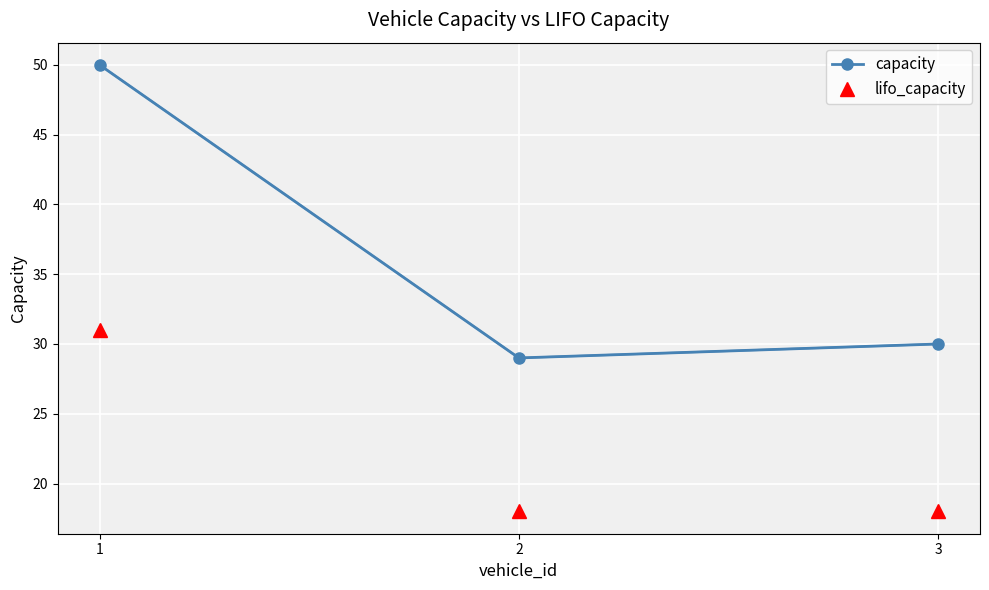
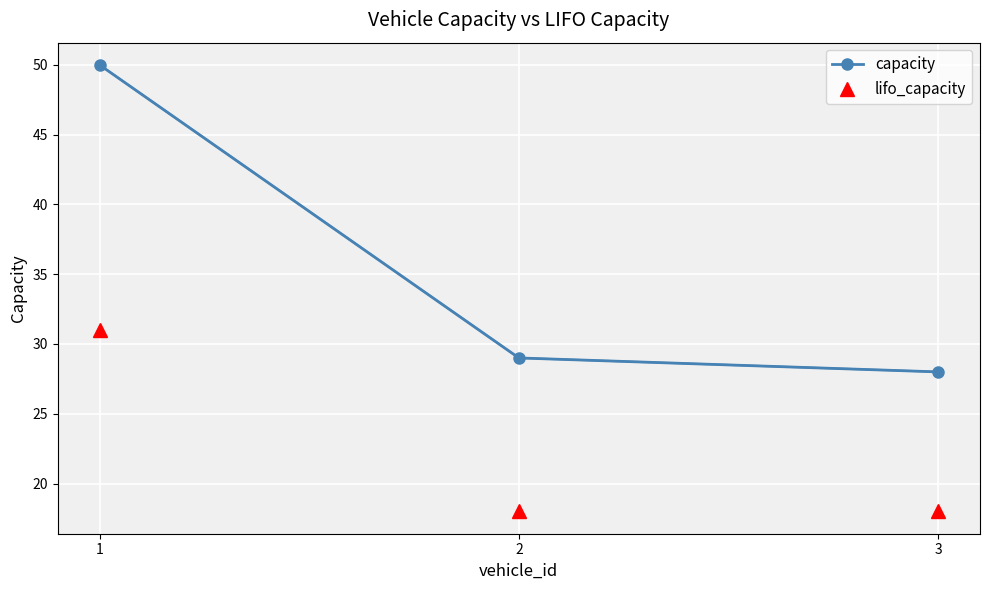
  {
    "capacity": {
      "1": 50,
      "2": 29,
-     "3": 30
+     "3": 28
    },
    "lifo_capacity": {
      "1": 31,
      "2": 18,
      "3": 18
    }
  }
